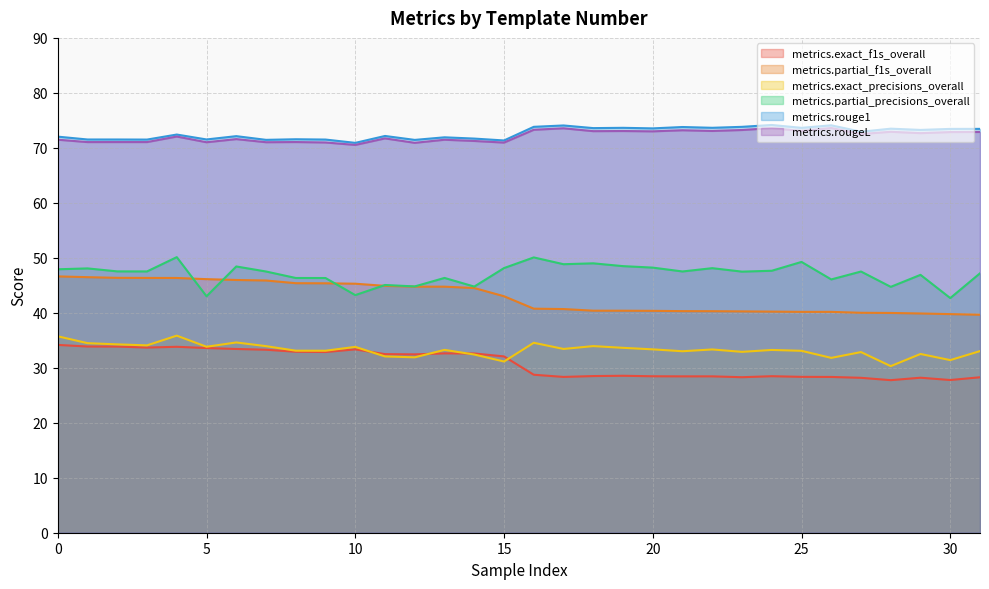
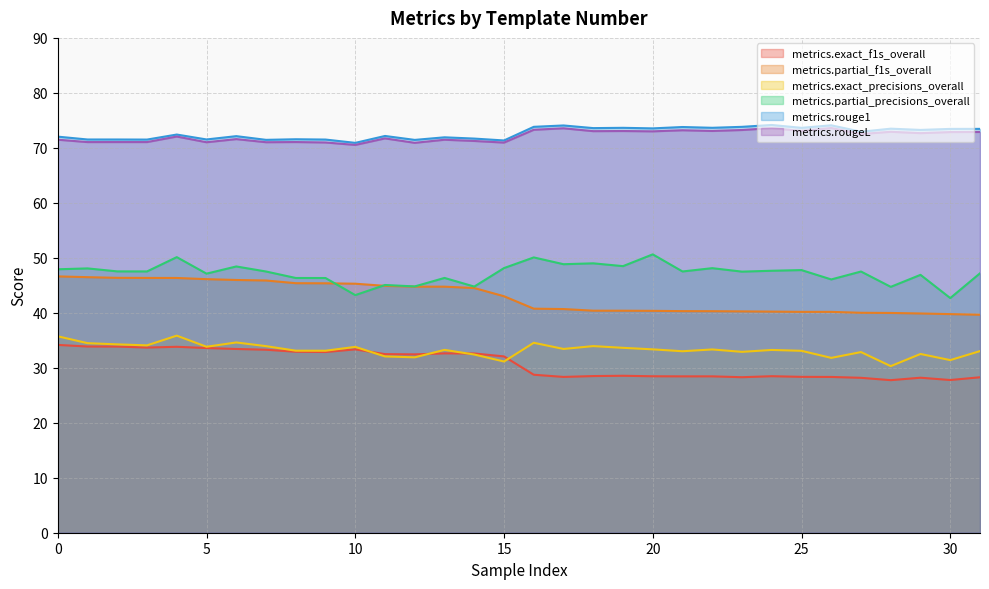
  {
    "metrics.partial_precisions_overall": {
      "0": 48,
-     "5": 43,
+     "5": 47,
      "10": 43,
      "15": 48,
-     "20": 48,
-     "25": 49,
+     "20": 51,
+     "25": 48,
      "30": 43
    },
    "metrics.rouge1": {
      "0": 72,
      "5": 72,
      "20": 74
    },
    "metrics.rougeL": {
      "0": 71,
      "5": 71,
      "20": 73
    }
  }
